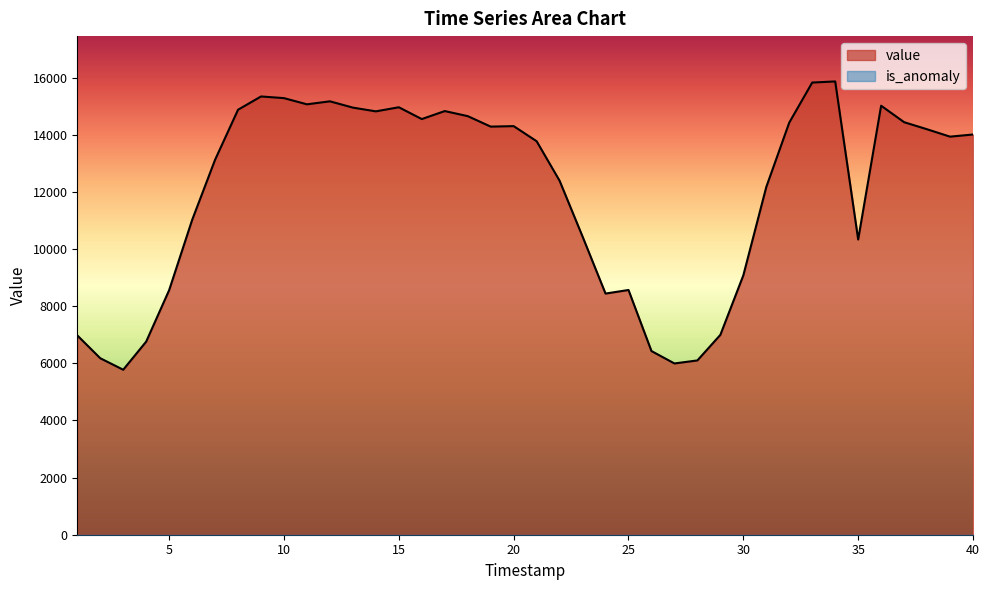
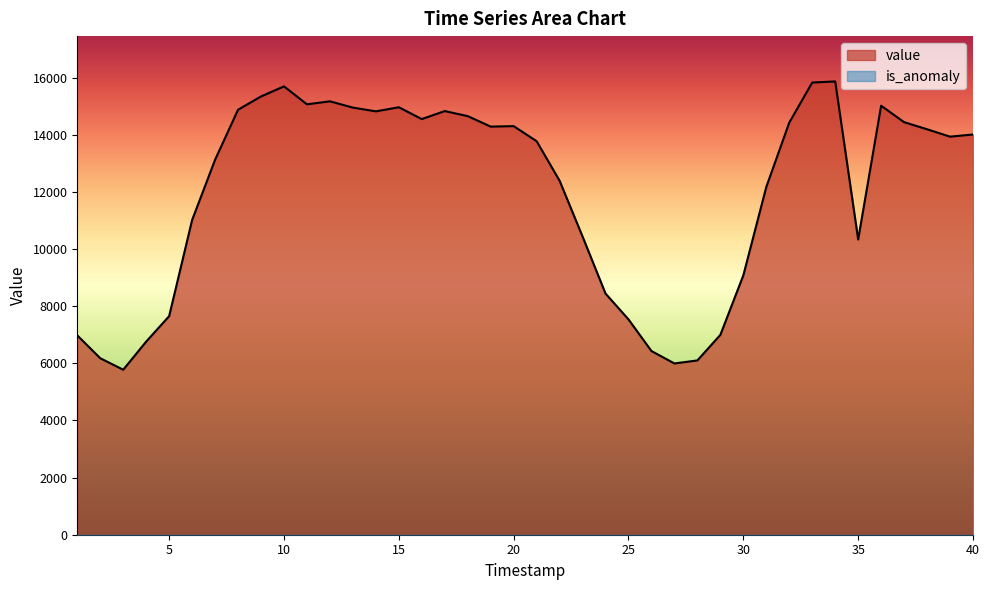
  {
    "value": {
-     "5": 8600,
-     "10": 15300,
+     "5": 7700,
+     "10": 15700,
      "15": 15000,
      "20": 14300,
-     "25": 8600,
+     "25": 7500,
      "30": 9100,
      "35": 10300,
      "40": 14000
    },
    "is_anomaly": {
      "5": 0,
      "10": 0,
      "15": 0,
      "20": 0,
      "25": 0,
      "30": 0,
      "35": 0,
      "40": 0
    }
  }
